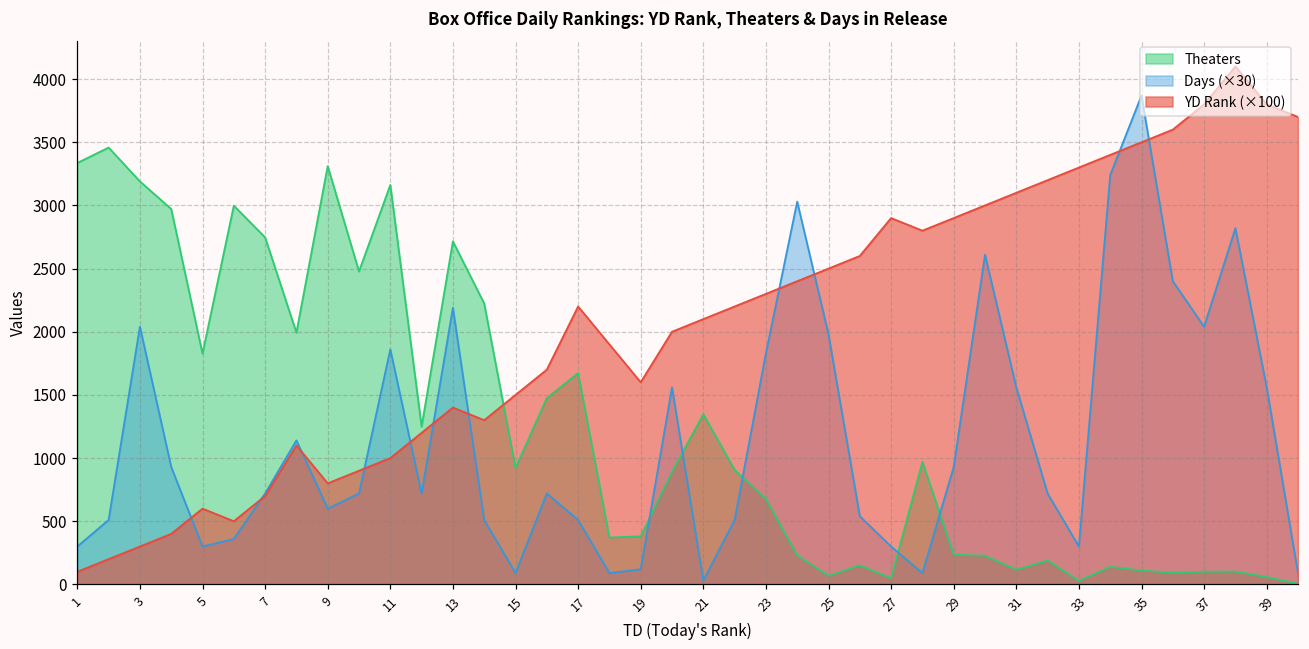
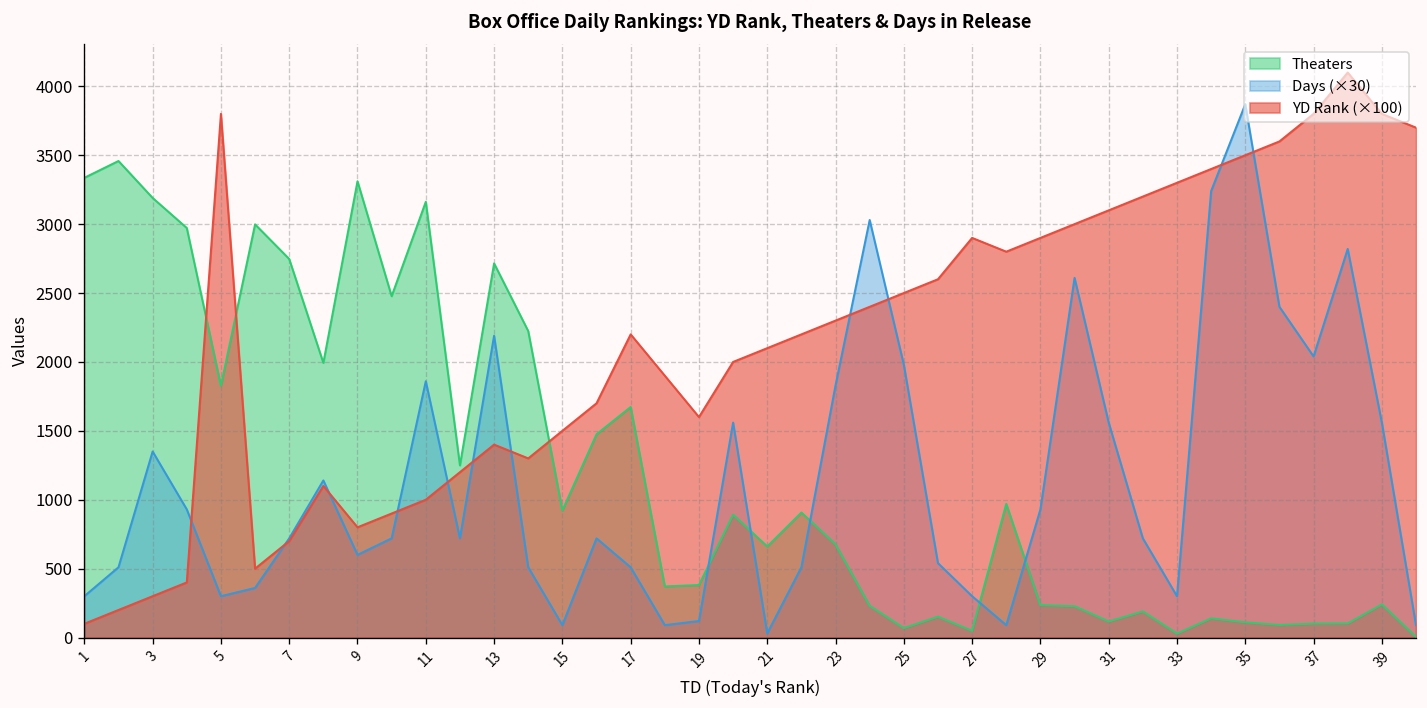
  {
    "Theaters": {
      "1": 3340,
      "3": 3190,
      "5": 1830,
      "7": 2750,
      "9": 3310,
      "11": 3160,
      "13": 2720,
      "15": 920,
      "17": 1670,
      "19": 380,
-     "21": 1350,
+     "21": 660,
      "23": 680,
      "25": 70,
      "27": 50,
      "29": 240,
      "31": 120,
      "33": 30,
      "35": 110,
      "37": 100,
-     "39": 60
+     "39": 240
    },
    "Days (×30)": {
      "1": 300,
-     "3": 2040,
+     "3": 1350,
      "5": 300,
      "9": 600,
      "11": 1860,
      "13": 2190,
      "15": 90,
      "17": 510,
      "19": 120,
      "21": 30,
      "23": 1830,
      "25": 1980,
      "27": 300,
      "29": 930,
      "31": 1560,
      "33": 300,
      "37": 2040,
      "39": 1560
    },
    "YD Rank (×100)": {
      "1": 100,
      "3": 300,
-     "5": 600,
+     "5": 3800,
      "9": 800,
      "11": 1000,
      "13": 1400,
      "15": 1500,
      "17": 2200,
      "19": 1600,
      "21": 2100,
      "23": 2300,
      "25": 2500,
      "27": 2900,
      "29": 2900,
      "31": 3100,
      "33": 3300,
      "35": 3500
    }
  }
